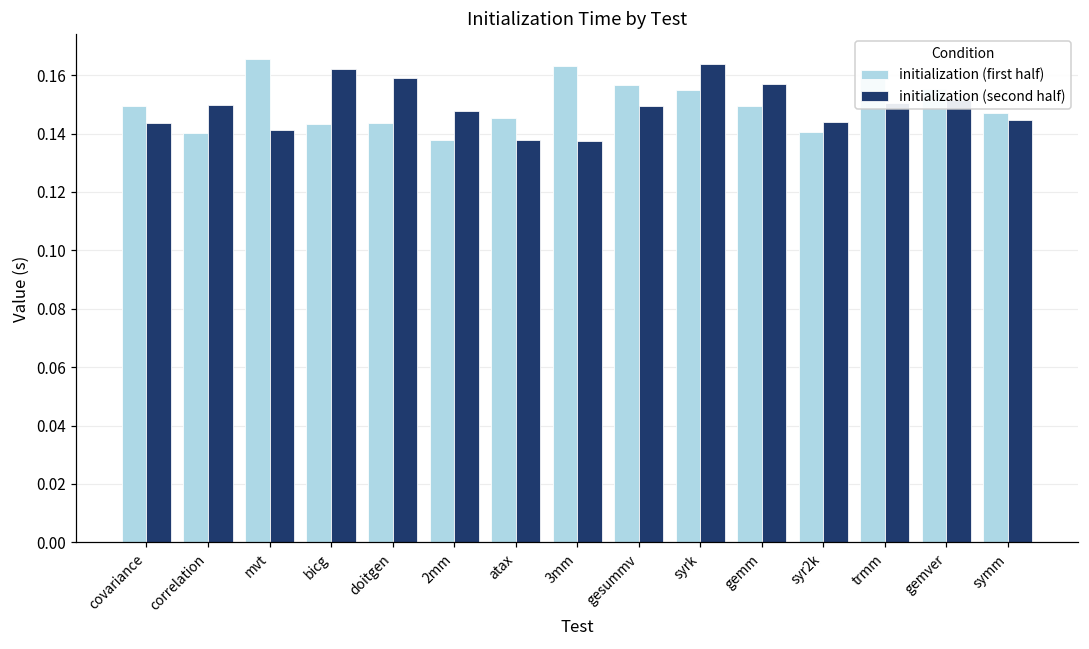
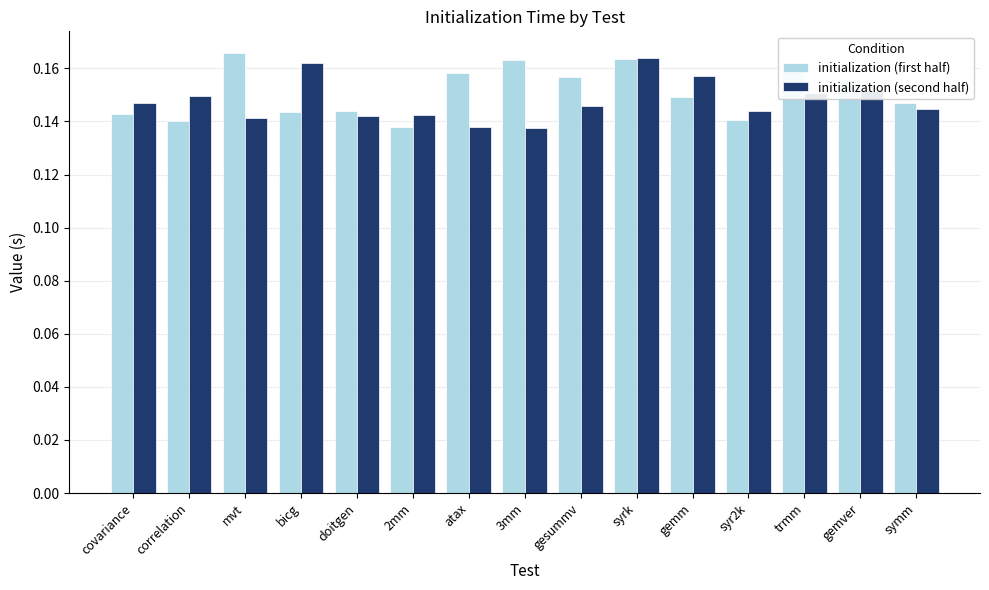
  {
    "initialization (first half)": {
-     "covariance": 0.149,
+     "covariance": 0.143,
      "correlation": 0.140,
      "mvt": 0.166,
      "bicg": 0.143,
      "doitgen": 0.144,
      "2mm": 0.138,
-     "atax": 0.145,
+     "atax": 0.158,
      "3mm": 0.163,
      "gesummv": 0.157,
-     "syrk": 0.155,
+     "syrk": 0.163,
      "gemm": 0.149,
      "syr2k": 0.141,
      "symm": 0.147
    },
    "initialization (second half)": {
-     "covariance": 0.144,
+     "covariance": 0.147,
      "correlation": 0.150,
      "mvt": 0.141,
      "bicg": 0.162,
-     "doitgen": 0.159,
-     "2mm": 0.148,
+     "doitgen": 0.142,
+     "2mm": 0.143,
      "atax": 0.138,
      "3mm": 0.137,
-     "gesummv": 0.149,
+     "gesummv": 0.146,
      "syrk": 0.164,
      "gemm": 0.157,
      "syr2k": 0.144,
      "symm": 0.145
    }
  }
